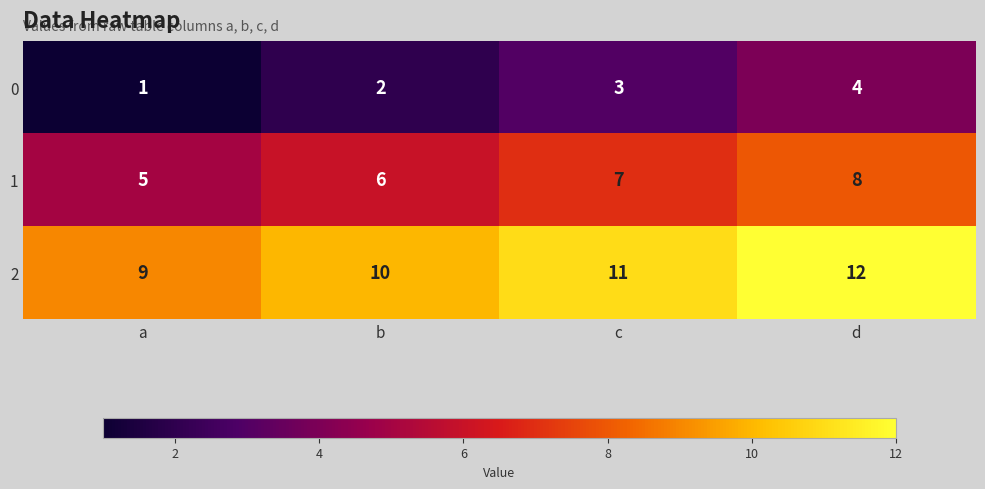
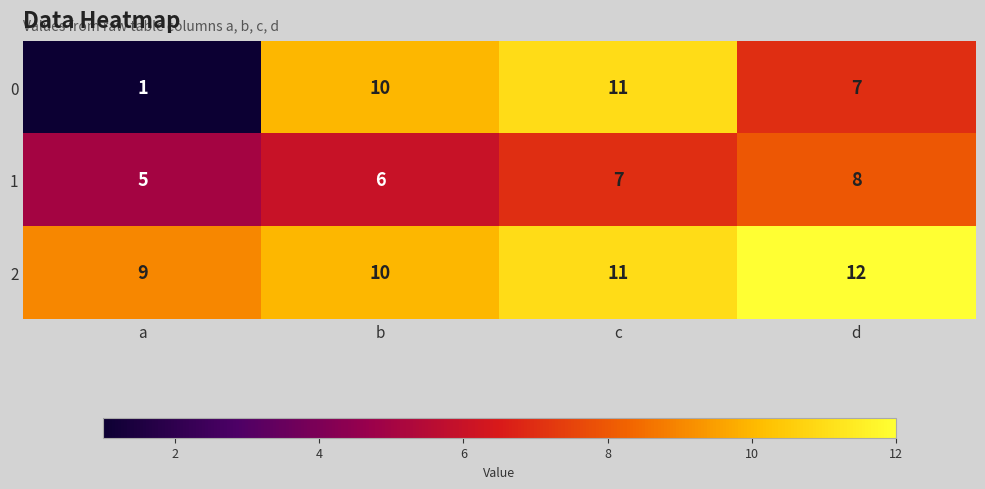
  {
    "0": {
      "a": 1,
-     "b": 2,
-     "c": 3,
-     "d": 4
+     "b": 10,
+     "c": 11,
+     "d": 7
    },
    "1": {
      "a": 5,
      "b": 6,
      "c": 7,
      "d": 8
    },
    "2": {
      "a": 9,
      "b": 10,
      "c": 11,
      "d": 12
    }
  }
